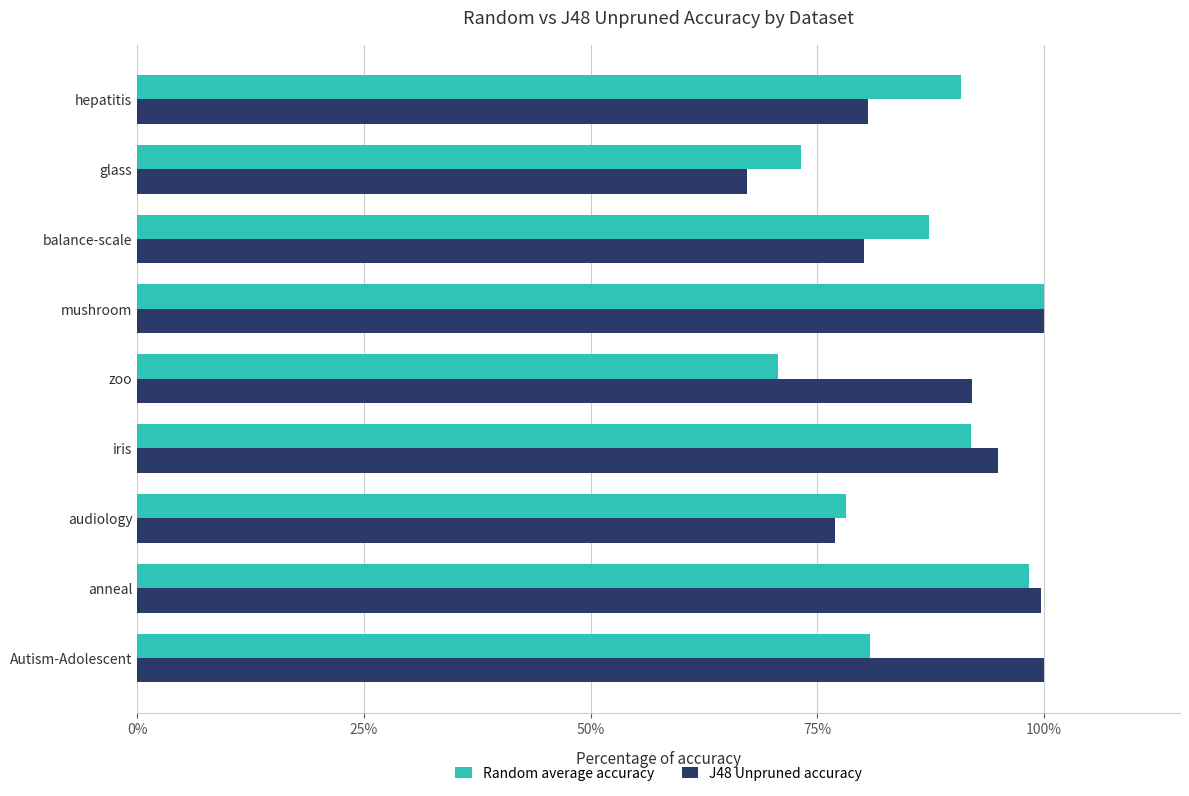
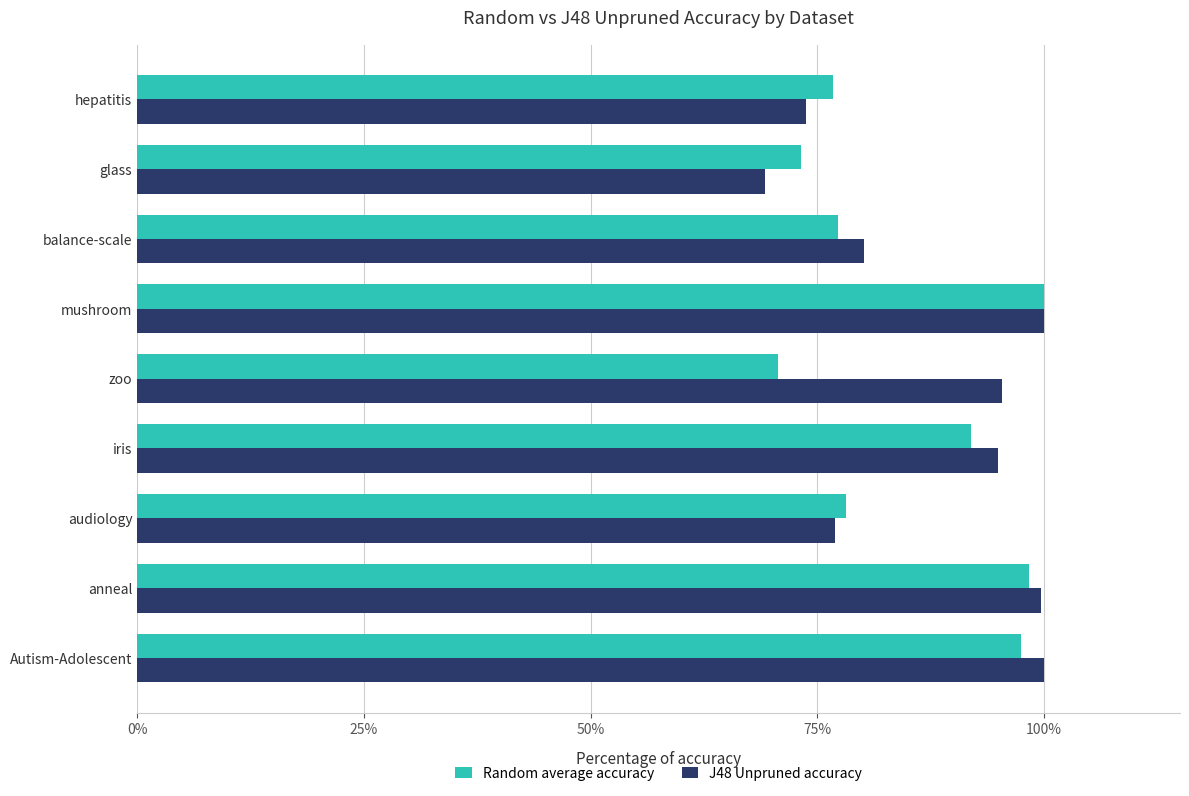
  {
    "Random average accuracy": {
-     "hepatitis": "91%",
+     "hepatitis": "77%",
      "glass": "73%",
-     "balance-scale": "87%",
+     "balance-scale": "77%",
      "mushroom": "100%",
      "zoo": "71%",
      "iris": "92%",
      "audiology": "78%",
      "anneal": "98%",
-     "Autism-Adolescent": "81%"
+     "Autism-Adolescent": "98%"
    },
    "J48 Unpruned accuracy": {
-     "hepatitis": "81%",
-     "glass": "67%",
+     "hepatitis": "74%",
+     "glass": "69%",
      "balance-scale": "80%",
      "mushroom": "100%",
-     "zoo": "92%",
+     "zoo": "95%",
      "iris": "95%",
      "audiology": "77%",
      "anneal": "100%",
      "Autism-Adolescent": "100%"
    }
  }
